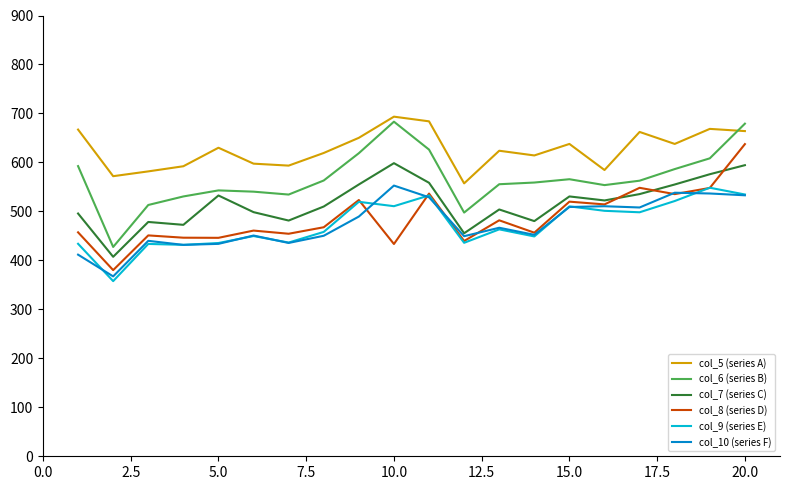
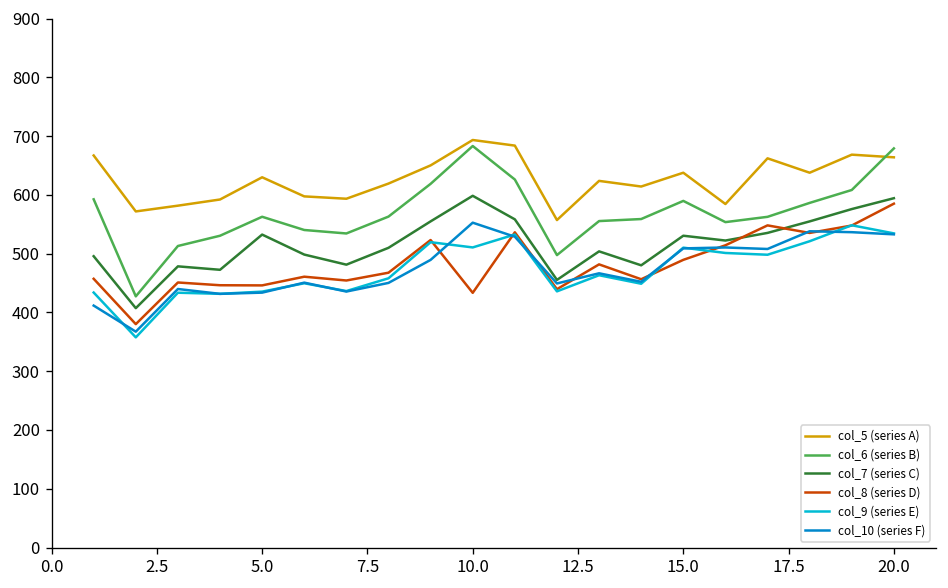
  {
    "col_5 (series A)": {
      "5.0": 630,
      "10.0": 690,
      "15.0": 640,
      "20.0": 660
    },
    "col_6 (series B)": {
-     "5.0": 540,
+     "5.0": 560,
      "10.0": 680,
-     "15.0": 570,
+     "15.0": 590,
      "20.0": 680
    },
    "col_7 (series C)": {
      "5.0": 530,
      "10.0": 600,
      "15.0": 530,
      "20.0": 590
    },
    "col_8 (series D)": {
      "5.0": 450,
      "10.0": 430,
-     "15.0": 520,
-     "20.0": 640
+     "15.0": 490,
+     "20.0": 590
    }
  }
